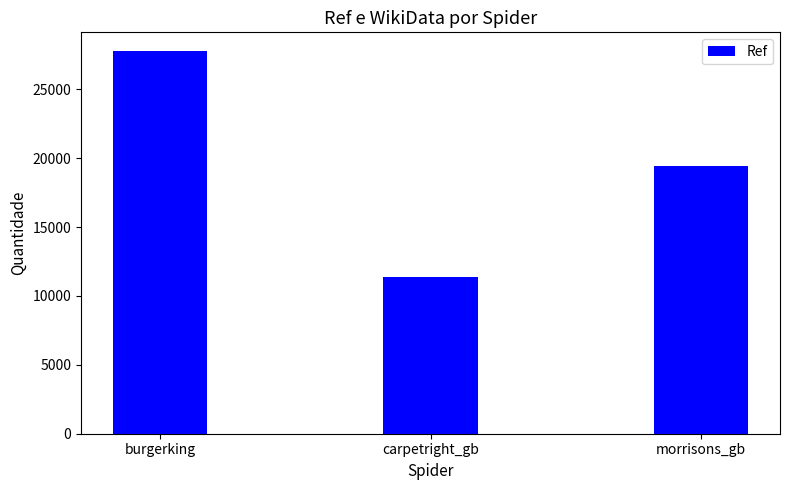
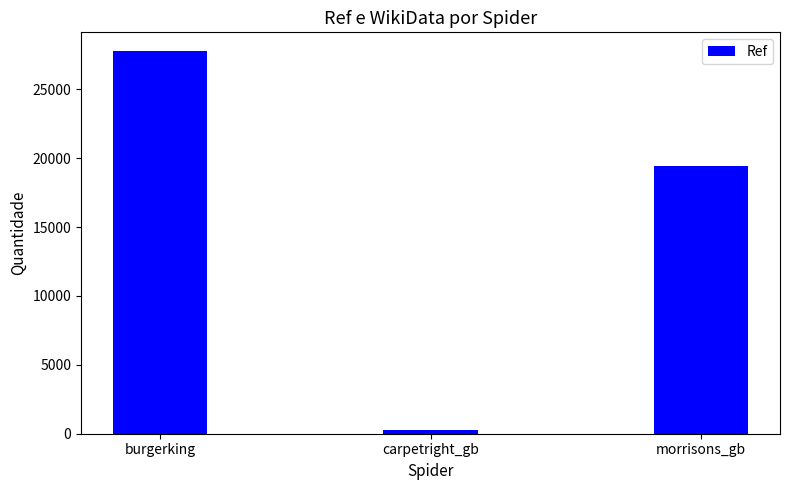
  {
    "burgerking": 27700,
-   "carpetright_gb": 11400,
+   "carpetright_gb": 300,
    "morrisons_gb": 19500
  }
